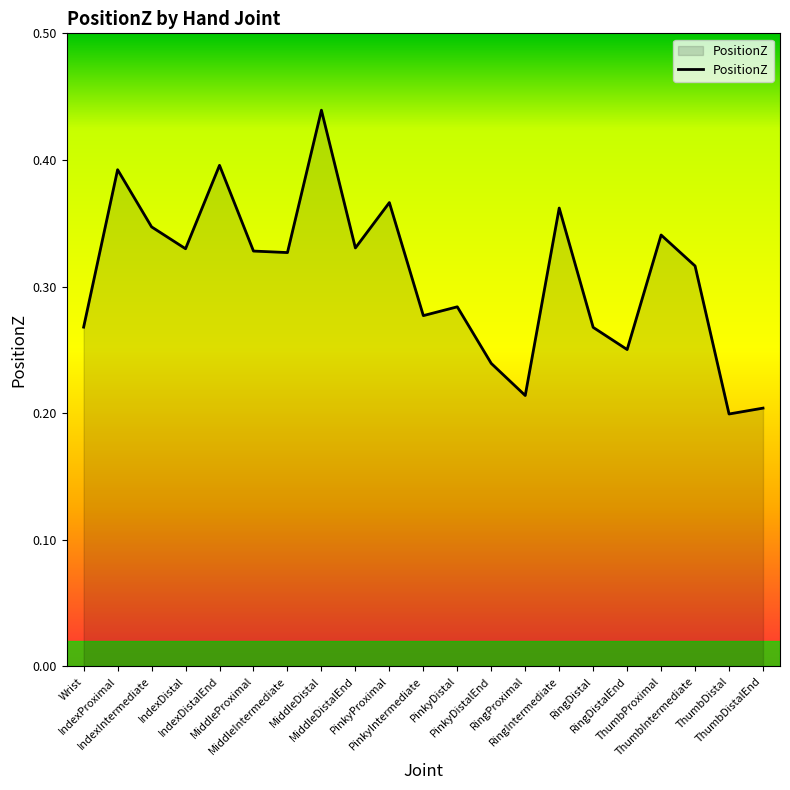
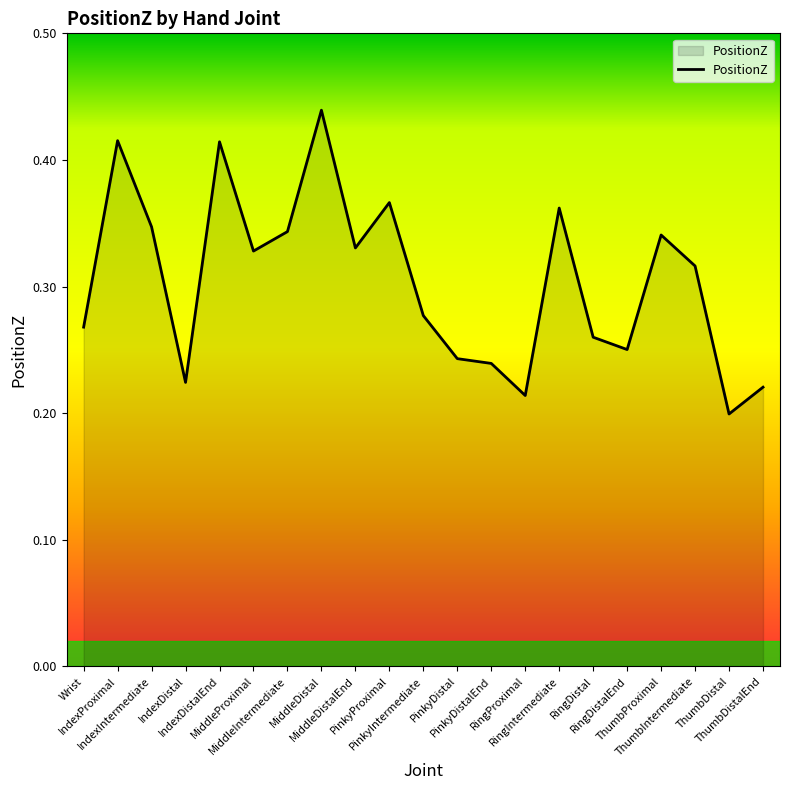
  {
    "Wrist": 0.268,
-   "IndexProximal": 0.392,
+   "IndexProximal": 0.415,
    "IndexIntermediate": 0.347,
-   "IndexDistal": 0.330,
-   "IndexDistalEnd": 0.396,
+   "IndexDistal": 0.224,
+   "IndexDistalEnd": 0.414,
    "MiddleProximal": 0.328,
-   "MiddleIntermediate": 0.327,
+   "MiddleIntermediate": 0.343,
    "MiddleDistal": 0.439,
    "MiddleDistalEnd": 0.330,
    "PinkyProximal": 0.366,
    "PinkyIntermediate": 0.277,
-   "PinkyDistal": 0.284,
+   "PinkyDistal": 0.243,
    "PinkyDistalEnd": 0.239,
    "RingProximal": 0.214,
    "RingIntermediate": 0.362,
-   "RingDistal": 0.268,
+   "RingDistal": 0.260,
    "RingDistalEnd": 0.250,
    "ThumbProximal": 0.341,
    "ThumbIntermediate": 0.316,
    "ThumbDistal": 0.199,
-   "ThumbDistalEnd": 0.204
+   "ThumbDistalEnd": 0.220
  }
